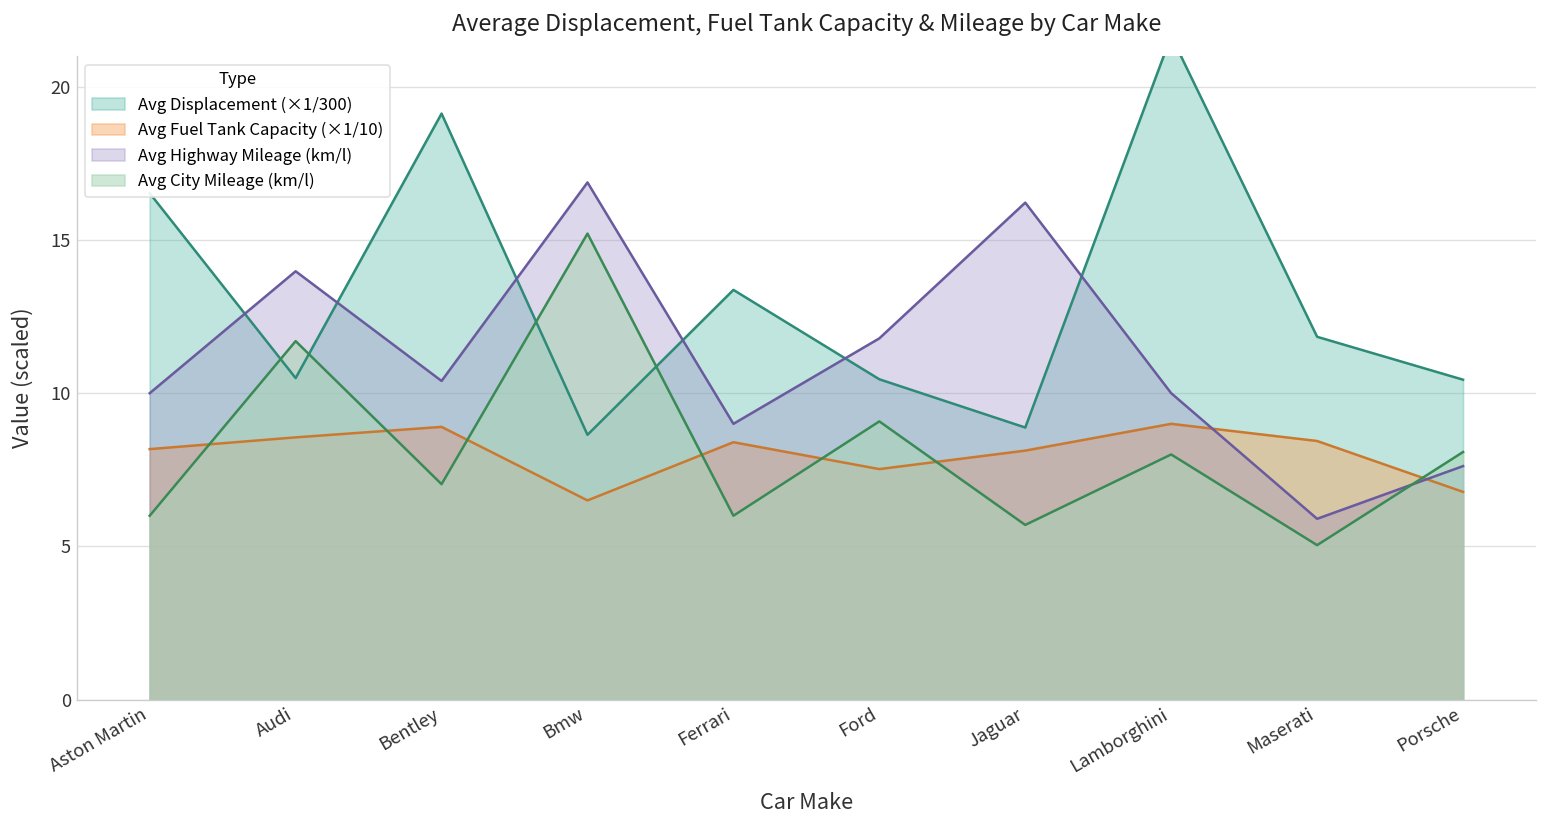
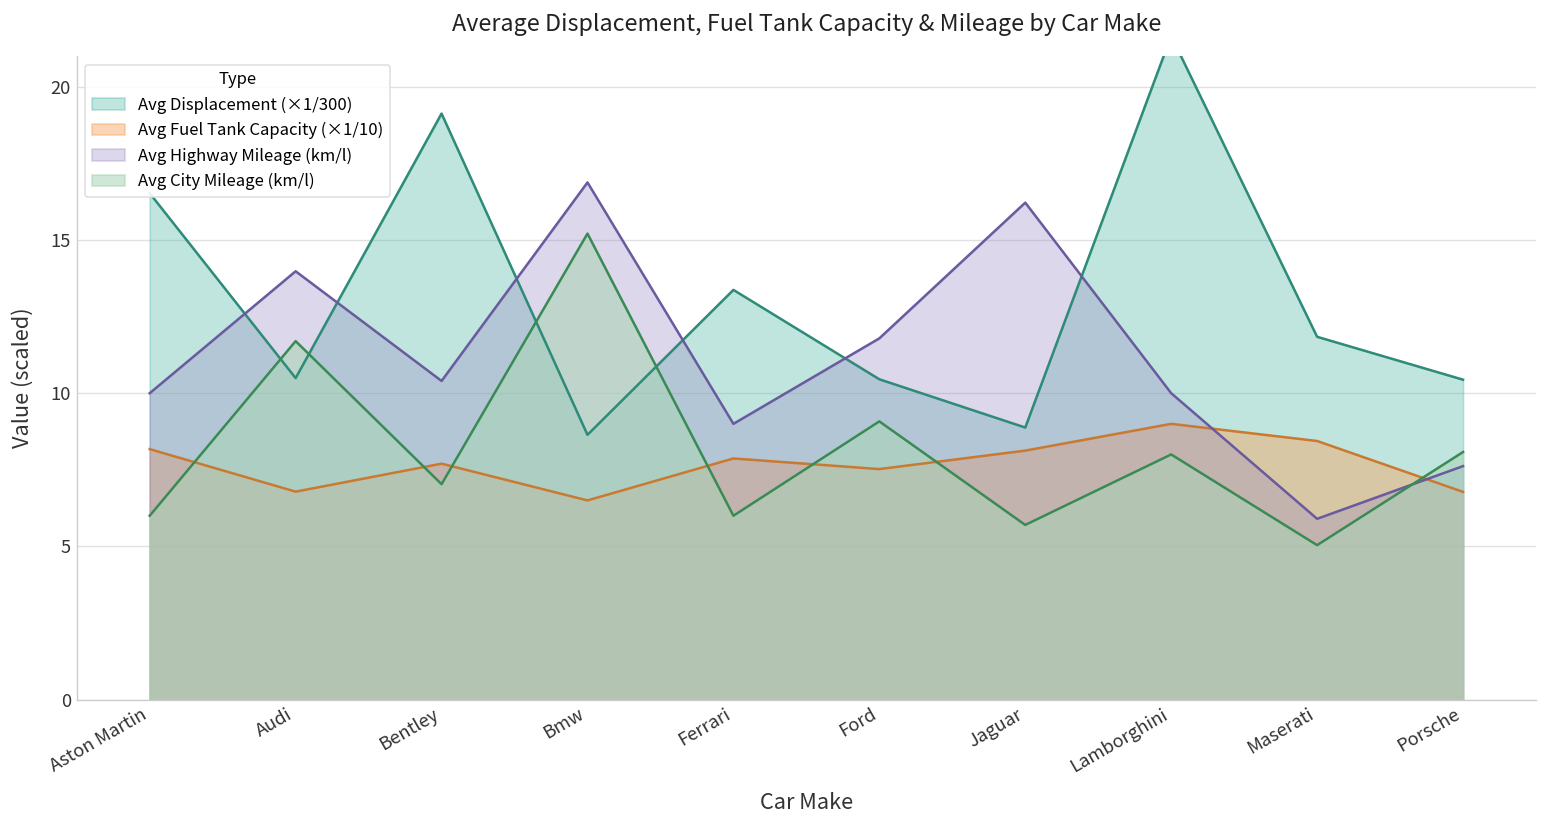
  {
    "Avg Fuel Tank Capacity (×1/10)": {
      "Aston Martin": 8.2,
-     "Audi": 8.6,
-     "Bentley": 8.9,
+     "Audi": 6.8,
+     "Bentley": 7.7,
      "Bmw": 6.5,
-     "Ferrari": 8.4,
+     "Ferrari": 7.9,
      "Ford": 7.5,
      "Jaguar": 8.1,
      "Lamborghini": 9.0,
      "Maserati": 8.4,
      "Porsche": 6.8
    }
  }
